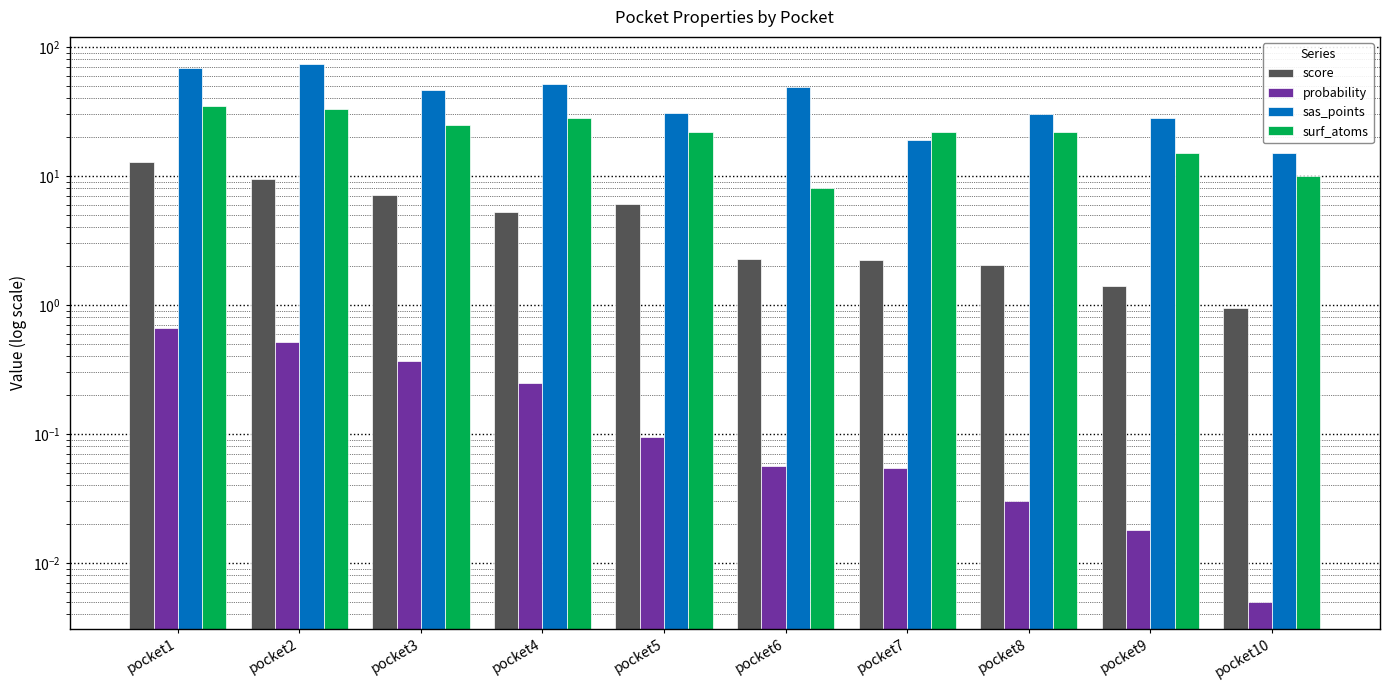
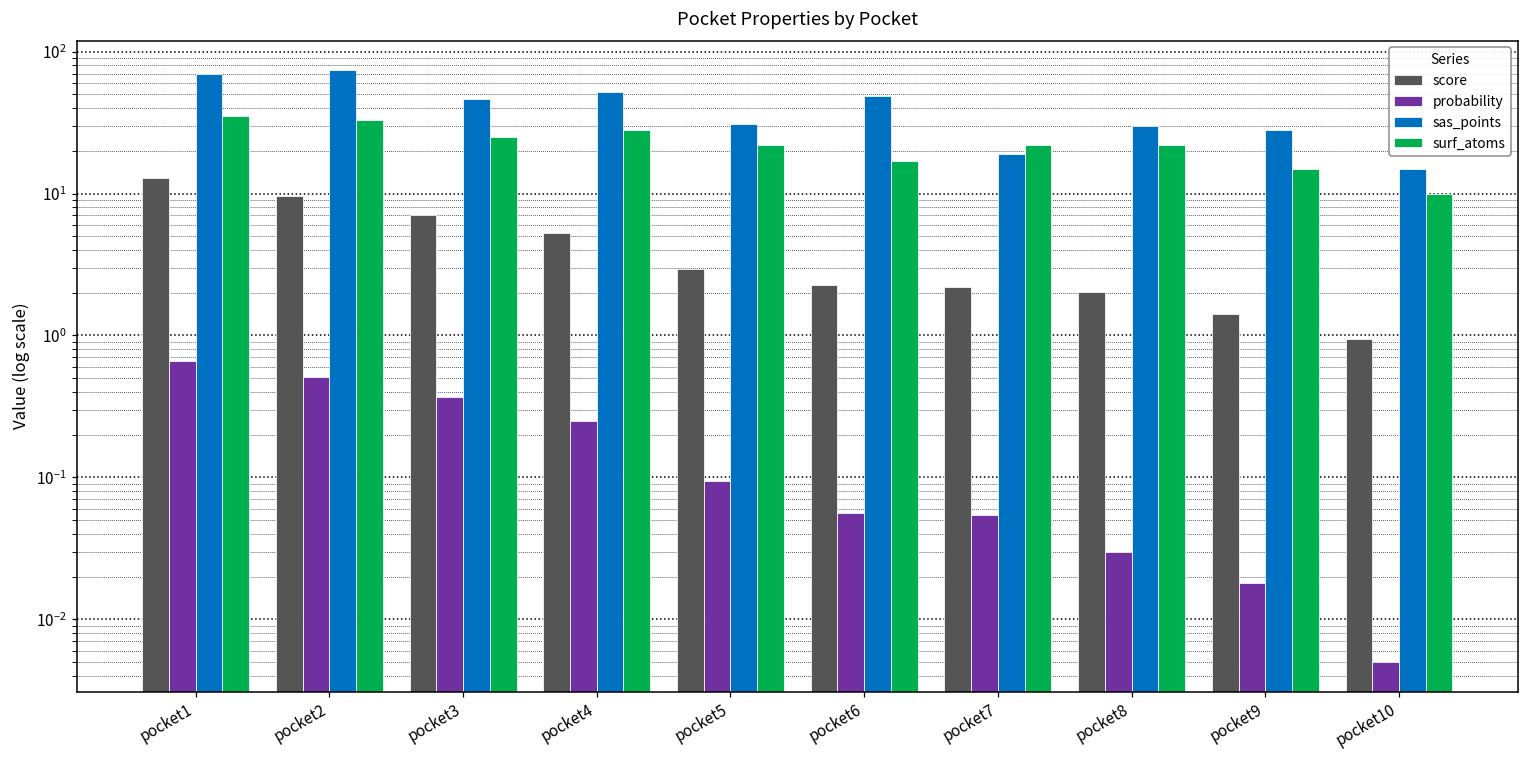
  {
    "score": {
      "pocket1": 13,
      "pocket2": 10,
      "pocket3": 7,
      "pocket4": 5.3,
-     "pocket5": 6,
+     "pocket5": 2.9,
      "pocket6": 2.3,
      "pocket7": 2.2,
      "pocket8": 2.0,
      "pocket9": 1.4,
      "pocket10": 1.0
    },
    "probability": {
      "pocket1": 0.7,
      "pocket2": 0.5,
      "pocket3": 0.37,
      "pocket4": 0.25,
      "pocket5": 0.09,
      "pocket6": 0.056,
      "pocket7": 0.054,
      "pocket8": 0.030,
      "pocket9": 0.018,
      "pocket10": 0.0050
    },
    "sas_points": {
      "pocket1": 70,
      "pocket2": 70,
      "pocket3": 46,
      "pocket4": 52,
      "pocket5": 31,
      "pocket6": 49,
      "pocket7": 19,
      "pocket8": 30,
      "pocket9": 28,
      "pocket10": 15
    },
    "surf_atoms": {
      "pocket1": 35,
      "pocket2": 33,
      "pocket3": 25,
      "pocket4": 28,
      "pocket5": 22,
-     "pocket6": 8,
+     "pocket6": 17,
      "pocket7": 22,
      "pocket8": 22,
      "pocket9": 15,
      "pocket10": 10
    }
  }
